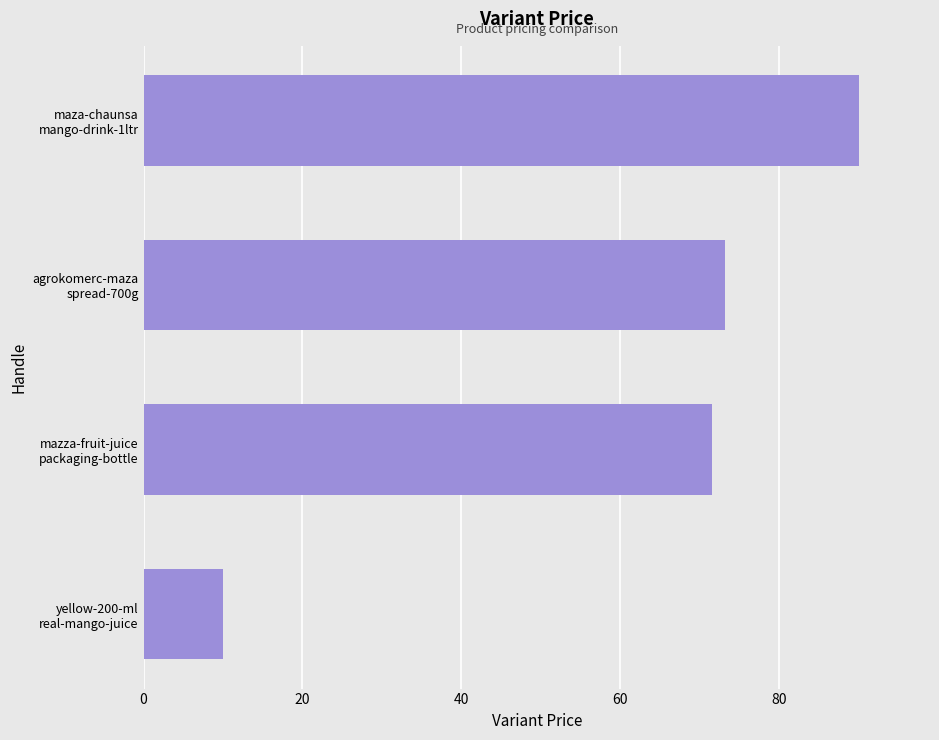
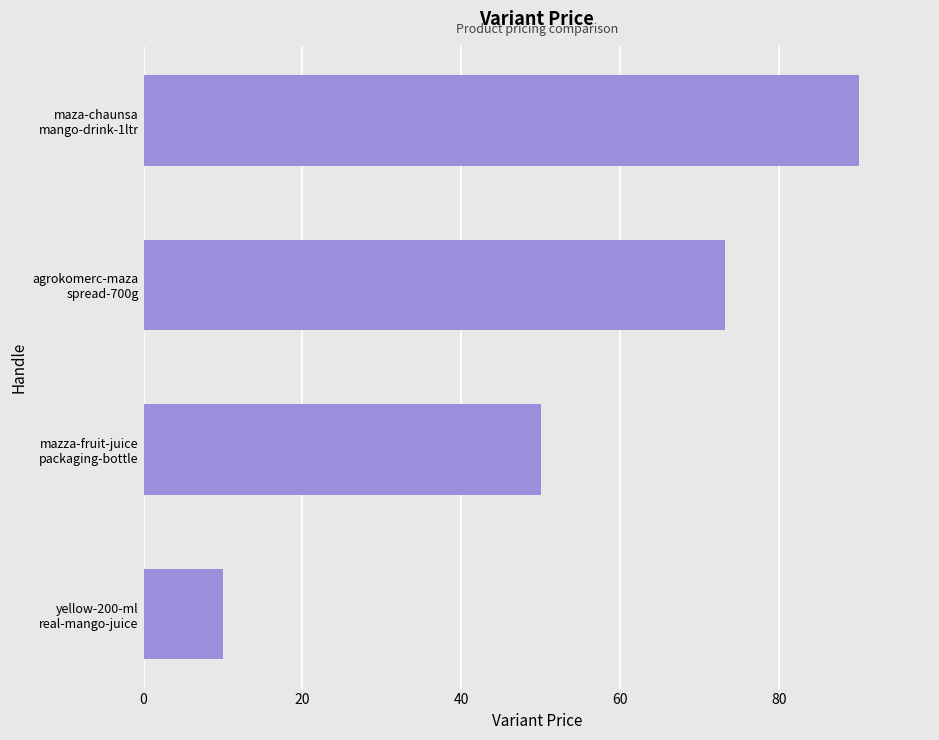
  {
    "maza-chaunsa mango-drink-1ltr": 90,
    "agrokomerc-maza spread-700g": 73,
-   "mazza-fruit-juice packaging-bottle": 72,
+   "mazza-fruit-juice packaging-bottle": 50,
    "yellow-200-ml real-mango-juice": 10
  }
